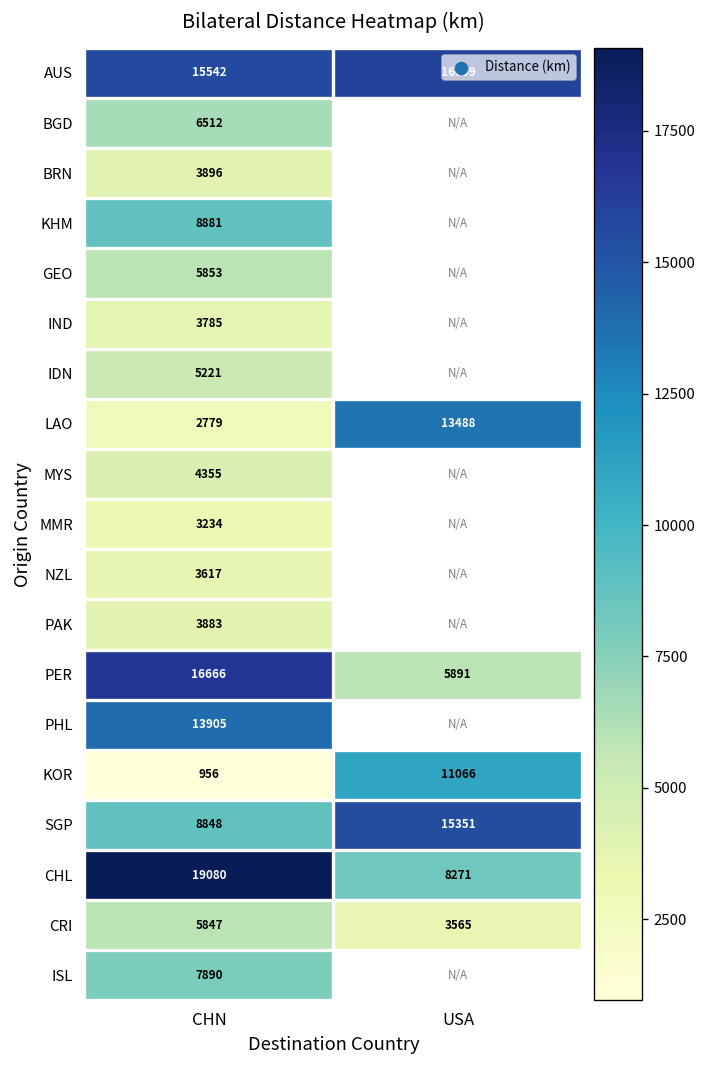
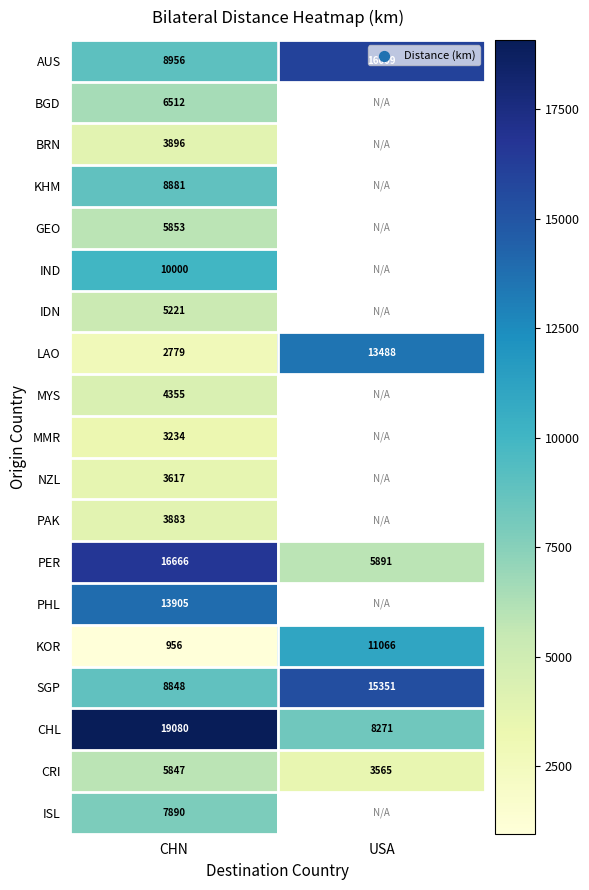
  {
    "AUS": {
-     "CHN": 15542
+     "CHN": 8956
    },
    "BGD": {
      "CHN": 6512
    },
    "BRN": {
      "CHN": 3896
    },
    "KHM": {
      "CHN": 8881
    },
    "GEO": {
      "CHN": 5853
    },
    "IND": {
-     "CHN": 3785
+     "CHN": 10000
    },
    "IDN": {
      "CHN": 5221
    },
    "LAO": {
      "CHN": 2779,
      "USA": 13488
    },
    "MYS": {
      "CHN": 4355
    },
    "MMR": {
      "CHN": 3234
    },
    "NZL": {
      "CHN": 3617
    },
    "PAK": {
      "CHN": 3883
    },
    "PER": {
      "CHN": 16666,
      "USA": 5891
    },
    "PHL": {
      "CHN": 13905
    },
    "KOR": {
      "CHN": 956,
      "USA": 11066
    },
    "SGP": {
      "CHN": 8848,
      "USA": 15351
    },
    "CHL": {
      "CHN": 19080,
      "USA": 8271
    },
    "CRI": {
      "CHN": 5847,
      "USA": 3565
    },
    "ISL": {
      "CHN": 7890
    }
  }
